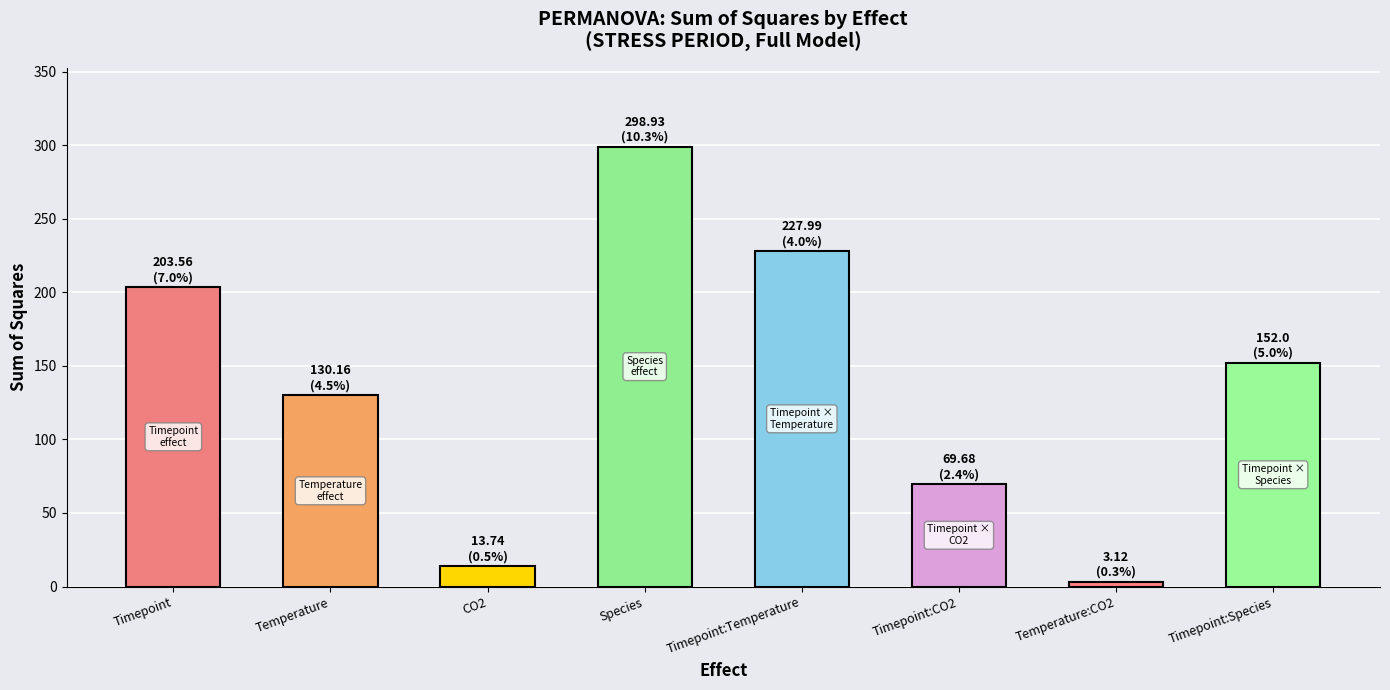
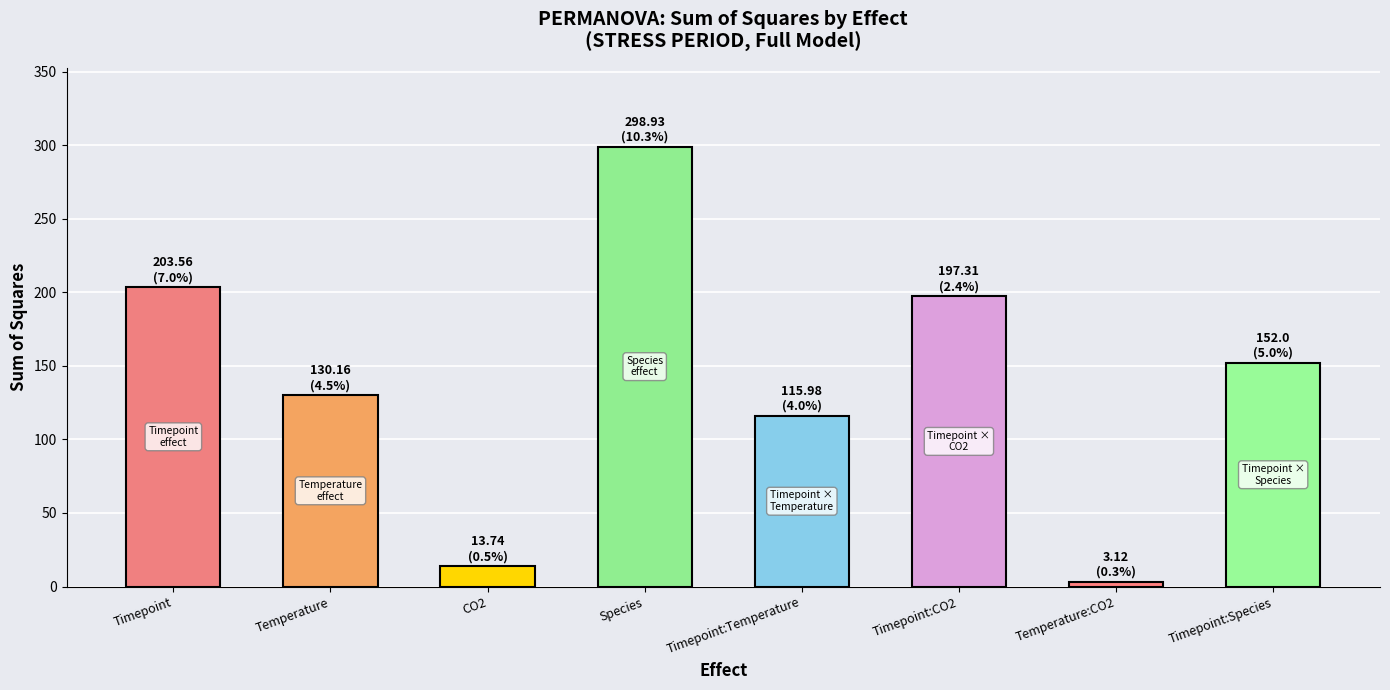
  {
    "Timepoint": 203.56,
    "Temperature": 130.16,
    "CO2": 13.74,
    "Species": 298.93,
-   "Timepoint:Temperature": 227.99,
-   "Timepoint:CO2": 69.68,
+   "Timepoint:Temperature": 115.98,
+   "Timepoint:CO2": 197.31,
    "Temperature:CO2": 3.12,
    "Timepoint:Species": 152.0
  }
